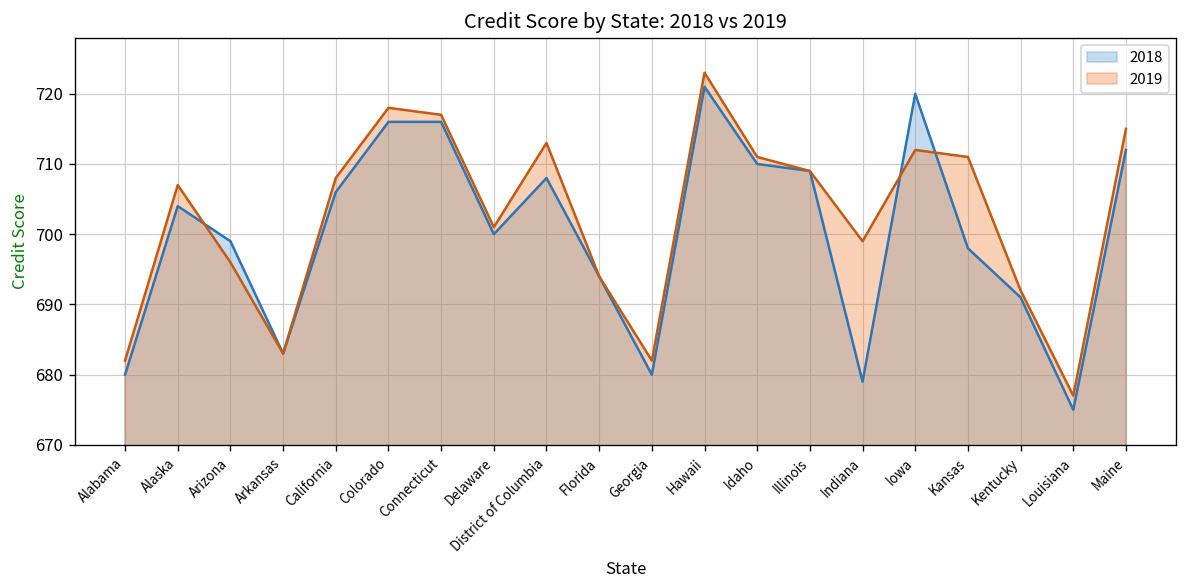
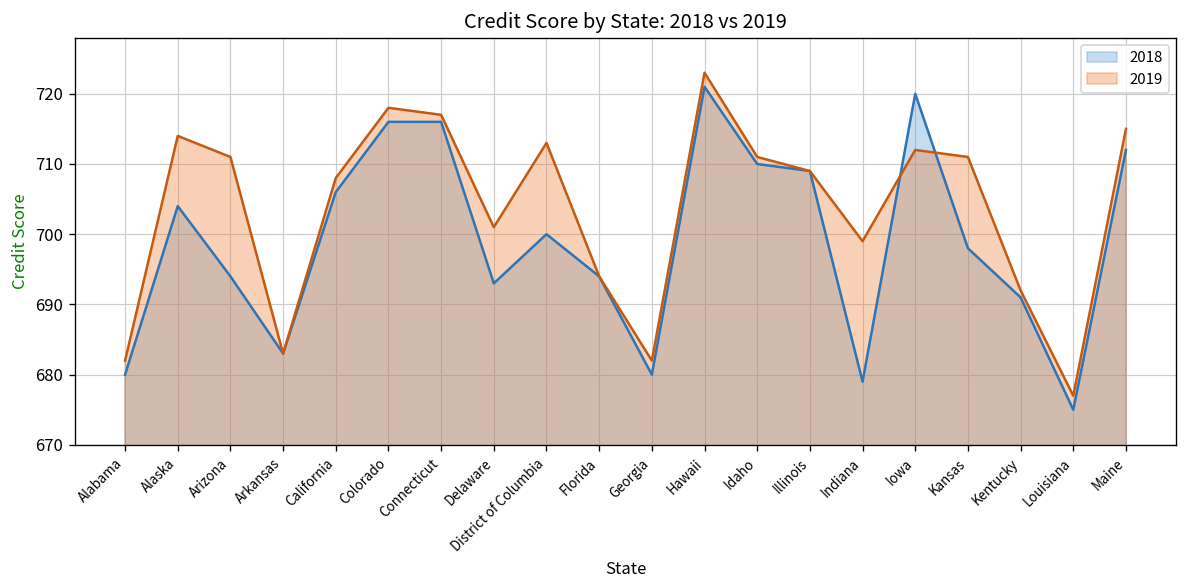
  {
    "2018": {
      "Alabama": 680,
      "Alaska": 704,
-     "Arizona": 699,
+     "Arizona": 694,
      "California": 706,
      "Colorado": 716,
      "Connecticut": 716,
-     "Delaware": 700,
-     "District of Columbia": 708,
+     "Delaware": 693,
+     "District of Columbia": 700,
      "Georgia": 680,
      "Hawaii": 721,
      "Idaho": 710,
      "Indiana": 679,
      "Iowa": 720,
      "Kansas": 698,
      "Kentucky": 691,
      "Louisiana": 675,
      "Maine": 712
    },
    "2019": {
      "Alabama": 682,
-     "Alaska": 707,
-     "Arizona": 696,
+     "Alaska": 714,
+     "Arizona": 711,
      "California": 708,
      "Colorado": 718,
      "Connecticut": 717,
      "Delaware": 701,
      "District of Columbia": 713,
      "Georgia": 682,
      "Hawaii": 723,
      "Idaho": 711,
      "Indiana": 699,
      "Iowa": 712,
      "Kansas": 711,
      "Kentucky": 692,
      "Louisiana": 677,
      "Maine": 715
    }
  }
